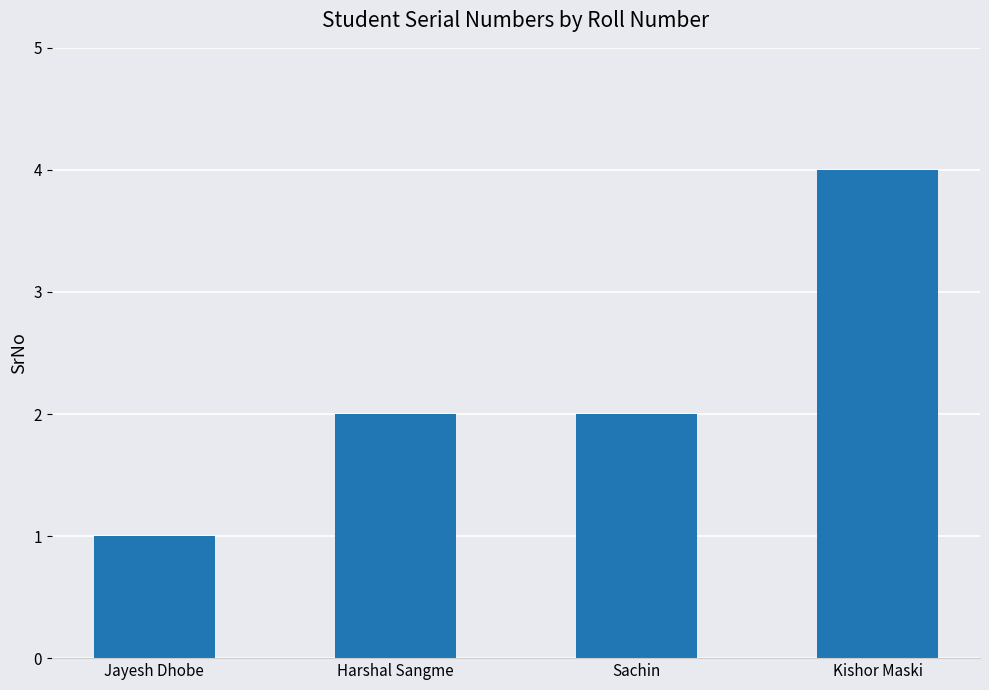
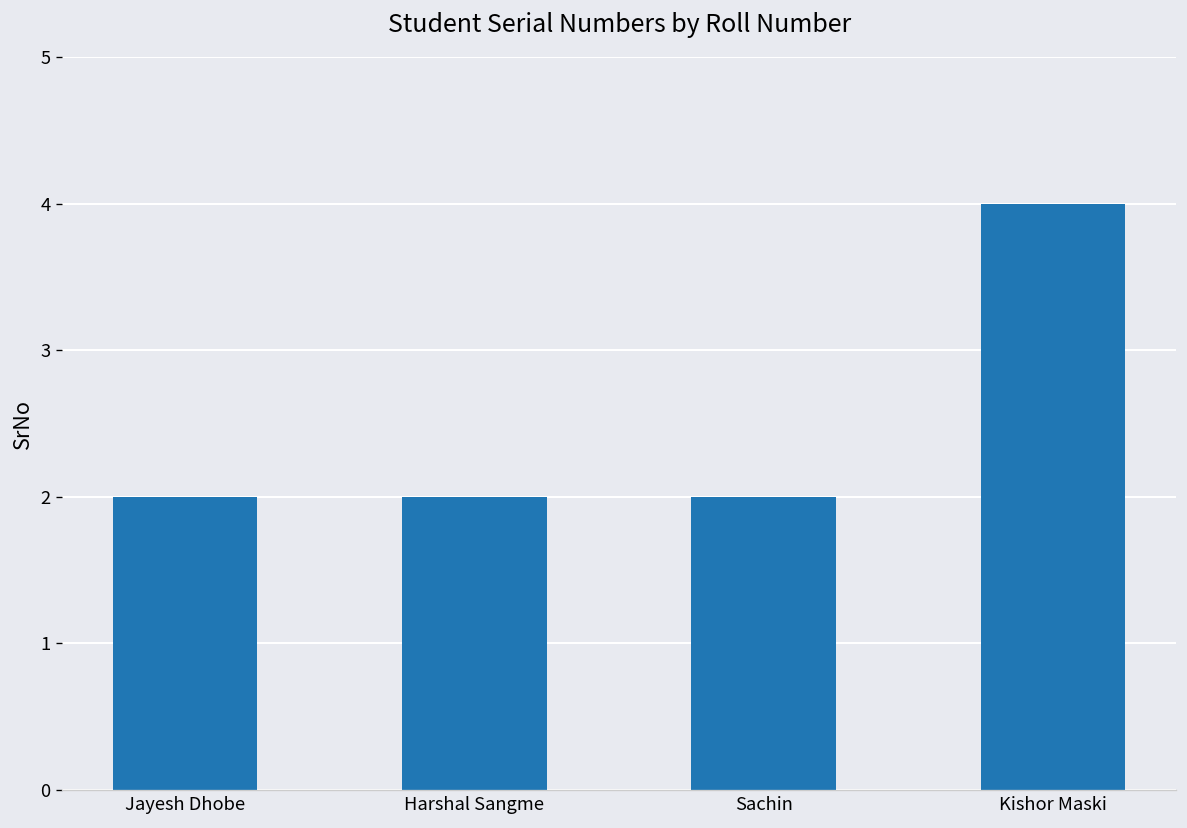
  {
-   "Jayesh Dhobe": 1,
+   "Jayesh Dhobe": 2,
    "Harshal Sangme": 2,
    "Sachin": 2,
    "Kishor Maski": 4
  }
